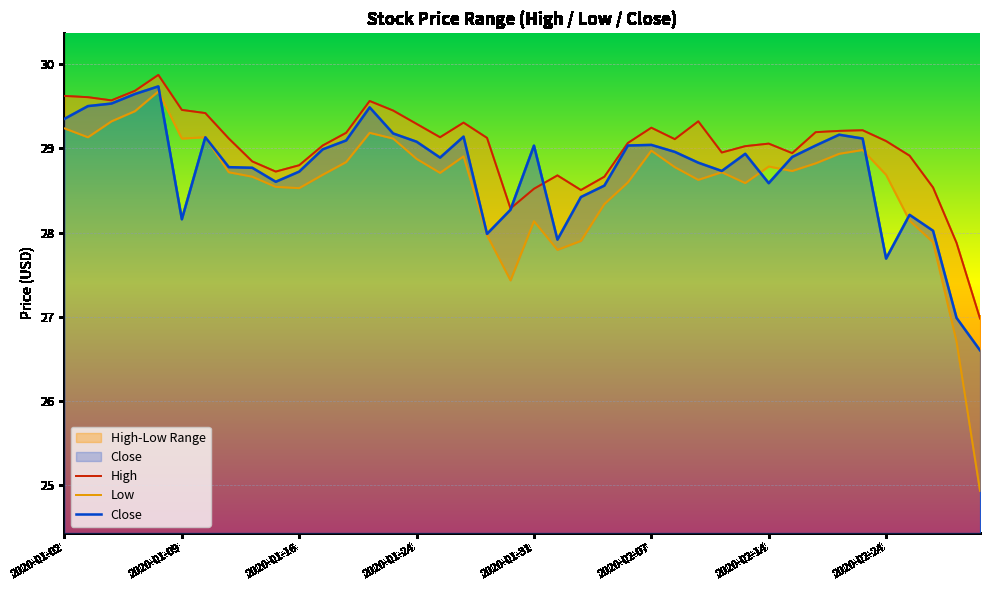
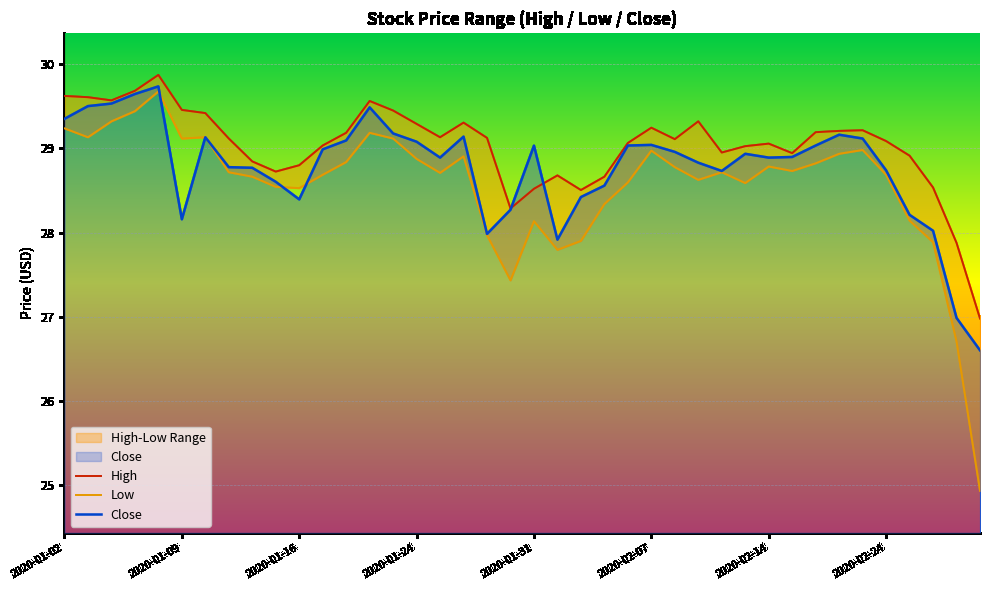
  {
    "Close": {
      "2020-01-02": 29.4,
      "2020-01-09": 28.2,
-     "2020-01-16": 28.7,
+     "2020-01-16": 28.4,
      "2020-01-24": 29.1,
      "2020-01-31": 29.0,
      "2020-02-07": 29.0,
-     "2020-02-14": 28.6,
-     "2020-02-24": 27.7
+     "2020-02-14": 28.9,
+     "2020-02-24": 28.7
    }
  }
